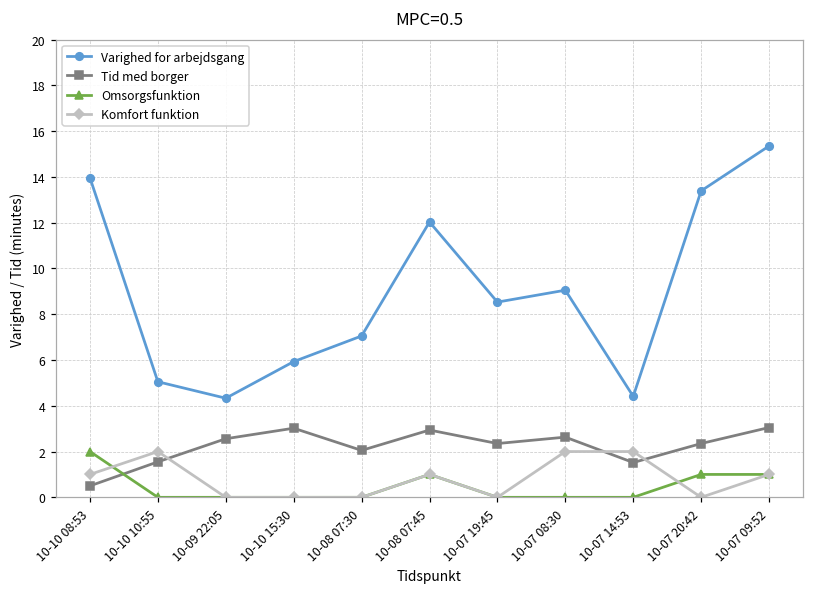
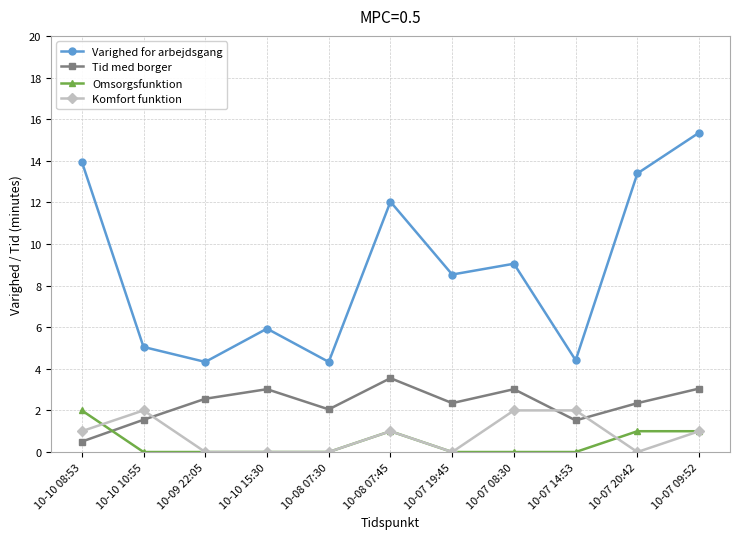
  {
    "Varighed for arbejdsgang": {
      "10-10 08:53": 14.0,
      "10-10 10:55": 5.1,
      "10-09 22:05": 4.3,
      "10-10 15:30": 5.9,
-     "10-08 07:30": 7.1,
+     "10-08 07:30": 4.3,
      "10-08 07:45": 12.0,
      "10-07 19:45": 8.5,
      "10-07 08:30": 9.1,
      "10-07 14:53": 4.4,
      "10-07 20:42": 13.4,
      "10-07 09:52": 15.4
    },
    "Tid med borger": {
      "10-10 08:53": 0.5,
      "10-10 10:55": 1.6,
      "10-09 22:05": 2.6,
      "10-10 15:30": 3.0,
      "10-08 07:30": 2.1,
-     "10-08 07:45": 2.9,
+     "10-08 07:45": 3.6,
      "10-07 19:45": 2.4,
-     "10-07 08:30": 2.6,
+     "10-07 08:30": 3.0,
      "10-07 14:53": 1.5,
      "10-07 20:42": 2.4,
      "10-07 09:52": 3.1
    },
    "Omsorgsfunktion": {
      "10-10 08:53": 2.0,
      "10-10 10:55": 0.0,
      "10-07 08:30": 0.0,
      "10-07 14:53": 0.0,
      "10-07 20:42": 1.0
    },
    "Komfort funktion": {
      "10-10 08:53": 1.0,
      "10-10 10:55": 2.0,
      "10-07 08:30": 2.0,
      "10-07 14:53": 2.0,
      "10-07 20:42": 0.0
    }
  }
